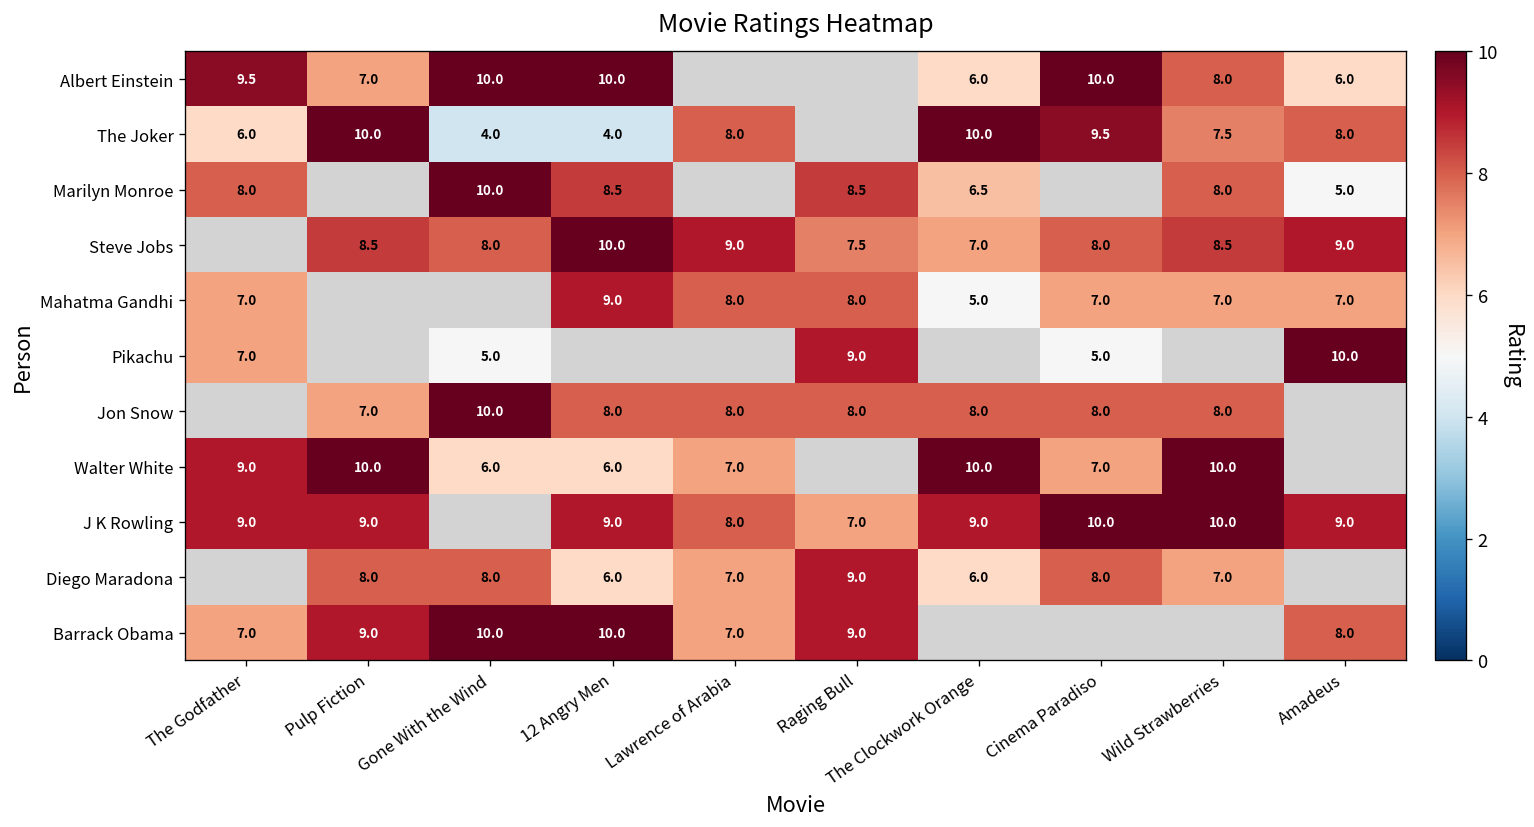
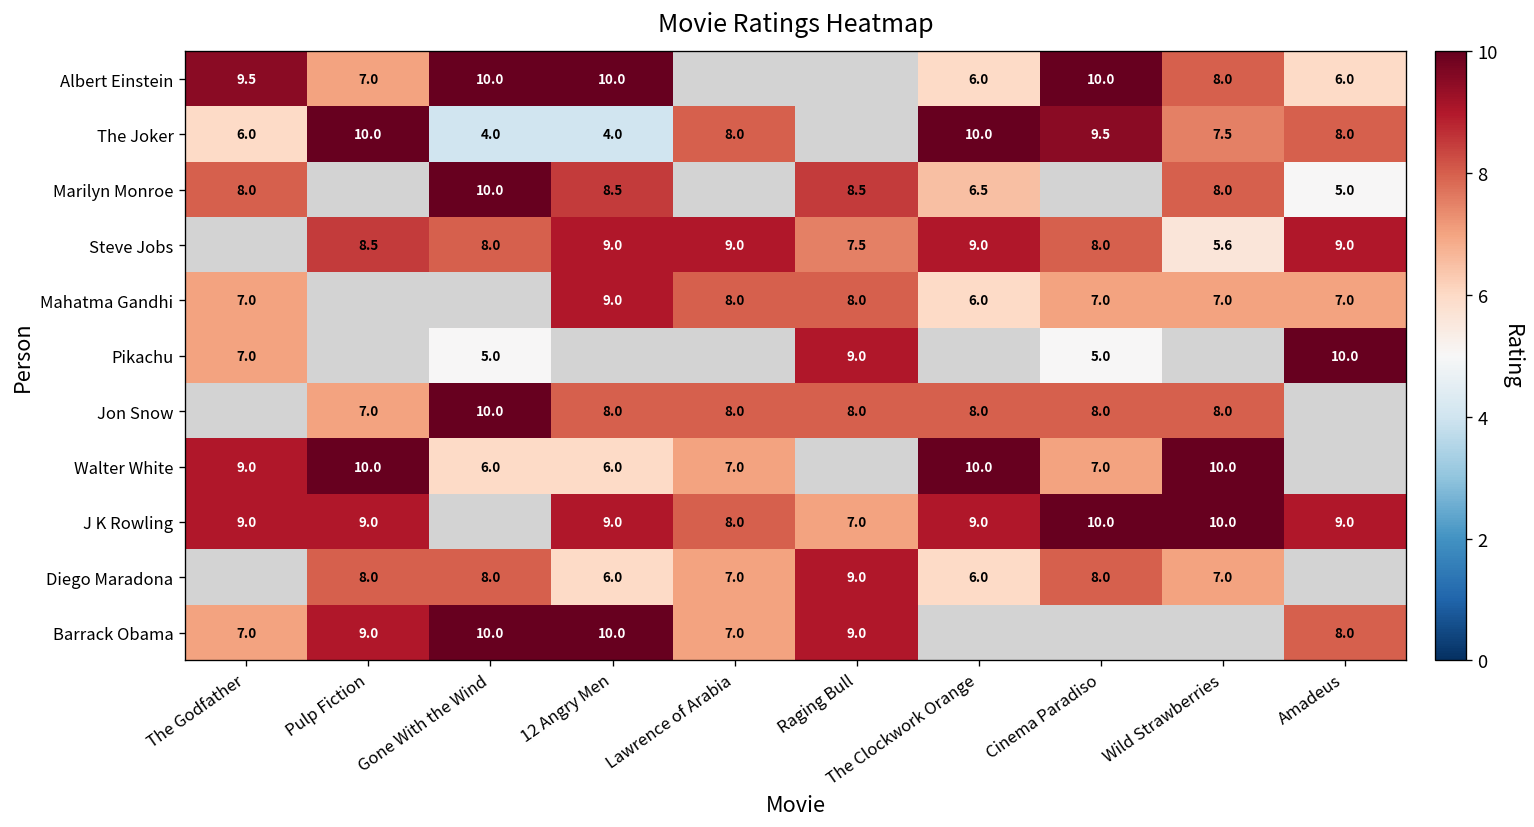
  {
    "Albert Einstein": {
      "The Godfather": 9.5,
      "Pulp Fiction": 7.0,
      "Gone With the Wind": 10.0,
      "12 Angry Men": 10.0,
      "The Clockwork Orange": 6.0,
      "Cinema Paradiso": 10.0,
      "Wild Strawberries": 8.0,
      "Amadeus": 6.0
    },
    "The Joker": {
      "The Godfather": 6.0,
      "Pulp Fiction": 10.0,
      "Gone With the Wind": 4.0,
      "12 Angry Men": 4.0,
      "Lawrence of Arabia": 8.0,
      "The Clockwork Orange": 10.0,
      "Cinema Paradiso": 9.5,
      "Wild Strawberries": 7.5,
      "Amadeus": 8.0
    },
    "Marilyn Monroe": {
      "The Godfather": 8.0,
      "Gone With the Wind": 10.0,
      "12 Angry Men": 8.5,
      "Raging Bull": 8.5,
      "The Clockwork Orange": 6.5,
      "Wild Strawberries": 8.0,
      "Amadeus": 5.0
    },
    "Steve Jobs": {
      "Pulp Fiction": 8.5,
      "Gone With the Wind": 8.0,
-     "12 Angry Men": 10.0,
+     "12 Angry Men": 9.0,
      "Lawrence of Arabia": 9.0,
      "Raging Bull": 7.5,
-     "The Clockwork Orange": 7.0,
+     "The Clockwork Orange": 9.0,
      "Cinema Paradiso": 8.0,
-     "Wild Strawberries": 8.5,
+     "Wild Strawberries": 5.6,
      "Amadeus": 9.0
    },
    "Mahatma Gandhi": {
      "The Godfather": 7.0,
      "12 Angry Men": 9.0,
      "Lawrence of Arabia": 8.0,
      "Raging Bull": 8.0,
-     "The Clockwork Orange": 5.0,
+     "The Clockwork Orange": 6.0,
      "Cinema Paradiso": 7.0,
      "Wild Strawberries": 7.0,
      "Amadeus": 7.0
    },
    "Pikachu": {
      "The Godfather": 7.0,
      "Gone With the Wind": 5.0,
      "Raging Bull": 9.0,
      "Cinema Paradiso": 5.0,
      "Amadeus": 10.0
    },
    "Jon Snow": {
      "Pulp Fiction": 7.0,
      "Gone With the Wind": 10.0,
      "12 Angry Men": 8.0,
      "Lawrence of Arabia": 8.0,
      "Raging Bull": 8.0,
      "The Clockwork Orange": 8.0,
      "Cinema Paradiso": 8.0,
      "Wild Strawberries": 8.0
    },
    "Walter White": {
      "The Godfather": 9.0,
      "Pulp Fiction": 10.0,
      "Gone With the Wind": 6.0,
      "12 Angry Men": 6.0,
      "Lawrence of Arabia": 7.0,
      "The Clockwork Orange": 10.0,
      "Cinema Paradiso": 7.0,
      "Wild Strawberries": 10.0
    },
    "J K Rowling": {
      "The Godfather": 9.0,
      "Pulp Fiction": 9.0,
      "12 Angry Men": 9.0,
      "Lawrence of Arabia": 8.0,
      "Raging Bull": 7.0,
      "The Clockwork Orange": 9.0,
      "Cinema Paradiso": 10.0,
      "Wild Strawberries": 10.0,
      "Amadeus": 9.0
    },
    "Diego Maradona": {
      "Pulp Fiction": 8.0,
      "Gone With the Wind": 8.0,
      "12 Angry Men": 6.0,
      "Lawrence of Arabia": 7.0,
      "Raging Bull": 9.0,
      "The Clockwork Orange": 6.0,
      "Cinema Paradiso": 8.0,
      "Wild Strawberries": 7.0
    },
    "Barrack Obama": {
      "The Godfather": 7.0,
      "Pulp Fiction": 9.0,
      "Gone With the Wind": 10.0,
      "12 Angry Men": 10.0,
      "Lawrence of Arabia": 7.0,
      "Raging Bull": 9.0,
      "Amadeus": 8.0
    }
  }
